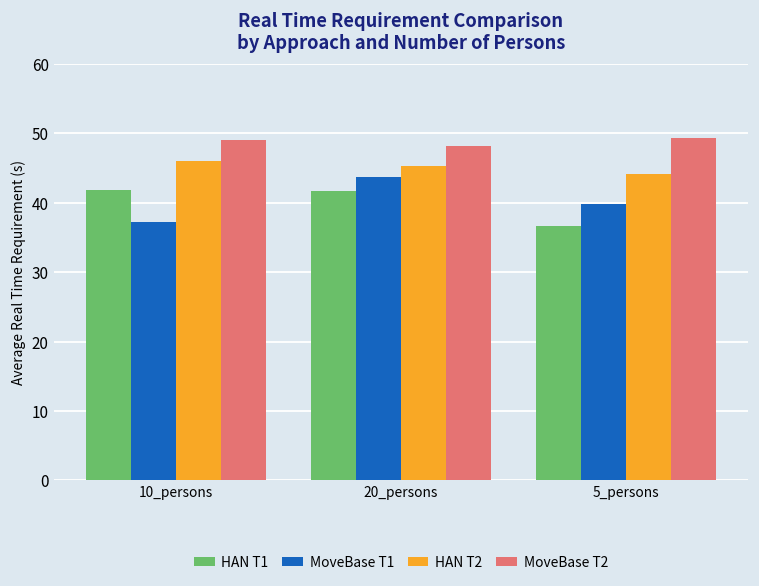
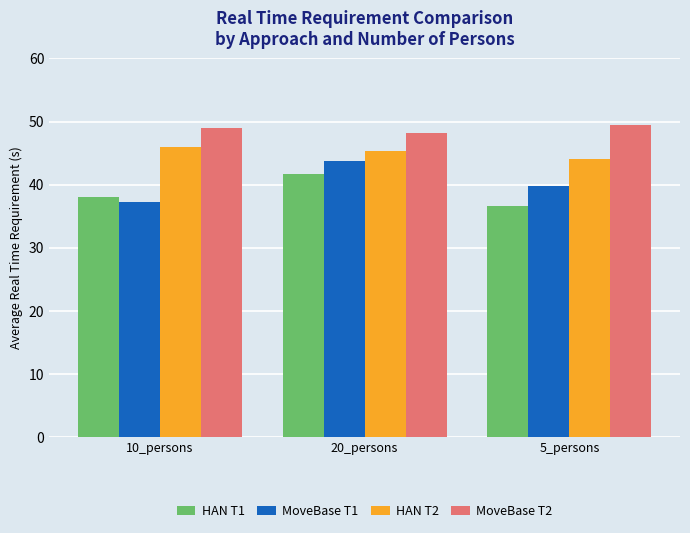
  {
    "HAN T1": {
-     "10_persons": 42,
+     "10_persons": 38,
      "20_persons": 42,
      "5_persons": 37
    },
    "MoveBase T1": {
      "10_persons": 37,
      "20_persons": 44,
      "5_persons": 40
    },
    "HAN T2": {
      "10_persons": 46,
      "20_persons": 45,
      "5_persons": 44
    },
    "MoveBase T2": {
      "10_persons": 49,
      "20_persons": 48,
      "5_persons": 49
    }
  }
